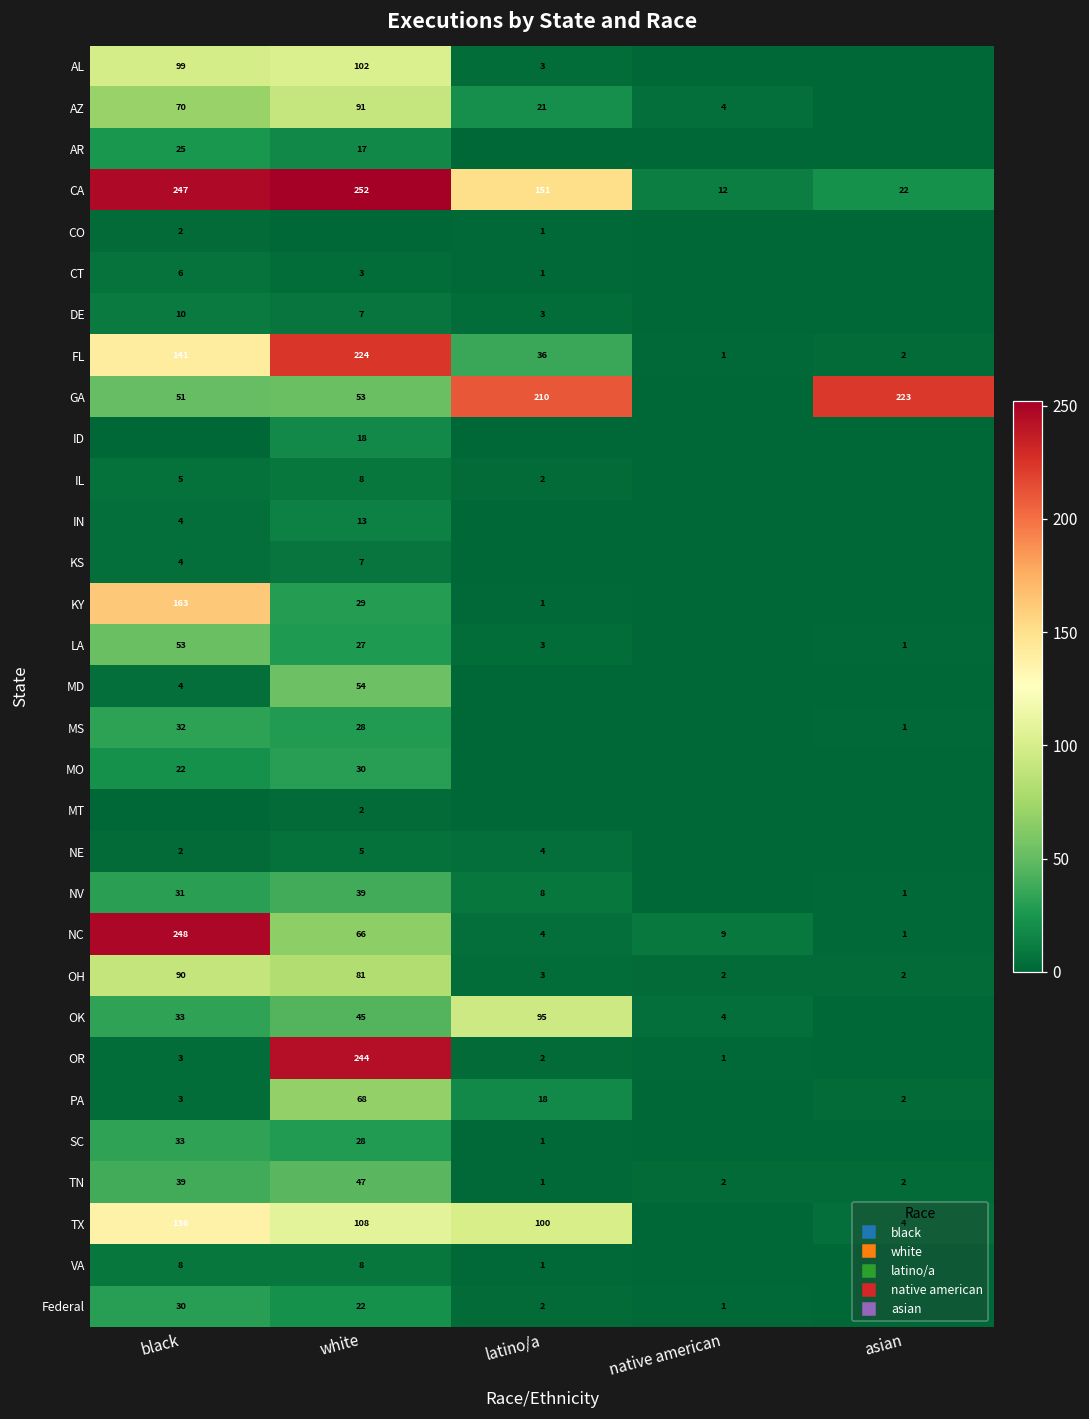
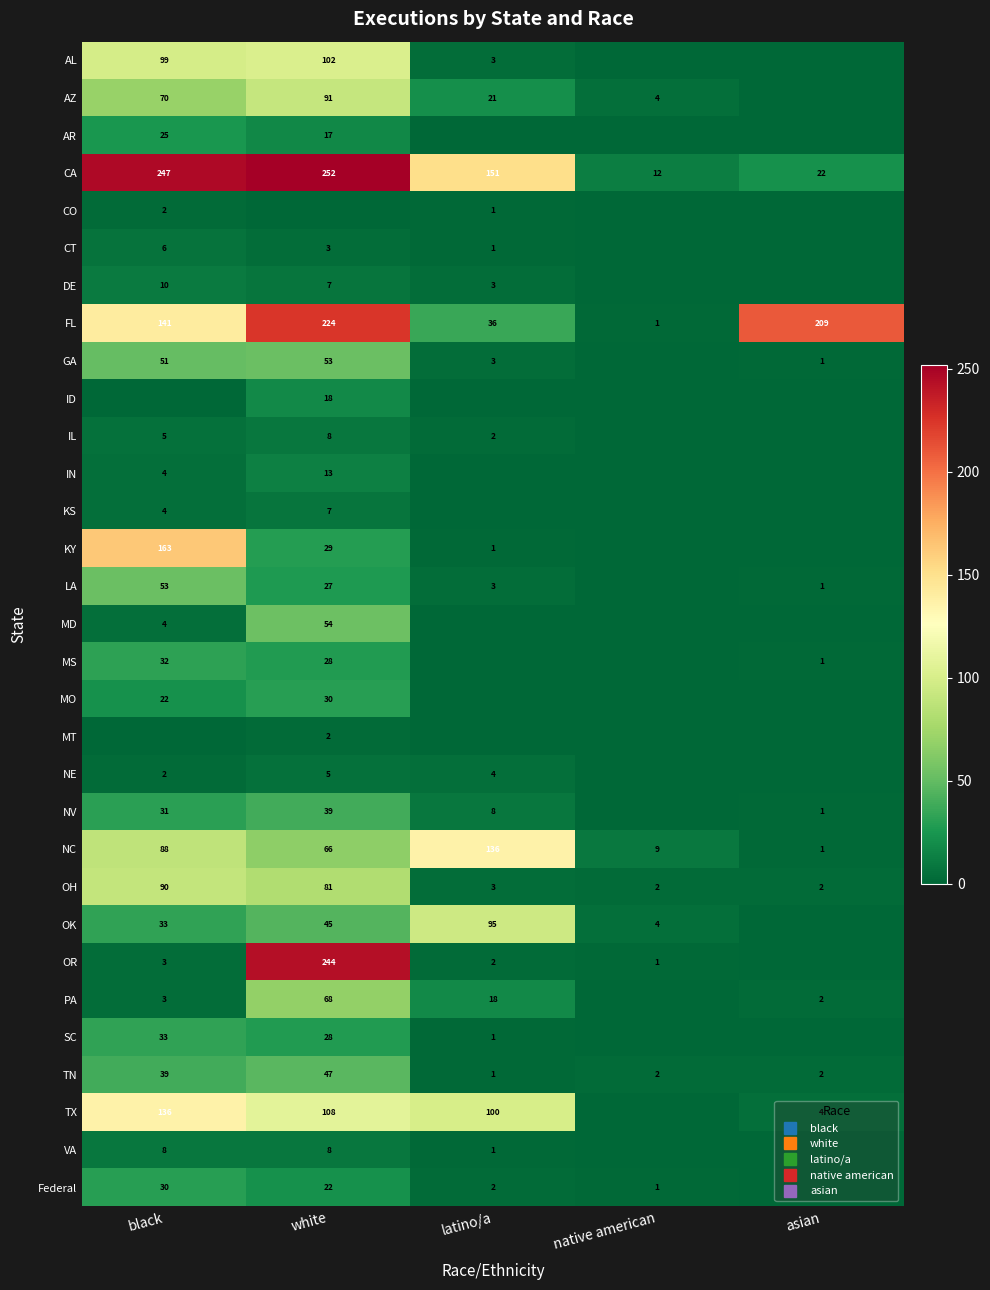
  {
    "AL": {
      "black": 99,
      "white": 102,
      "latino/a": 3
    },
    "AZ": {
      "black": 70,
      "white": 91,
      "latino/a": 21,
      "native american": 4
    },
    "AR": {
      "black": 25,
      "white": 17
    },
    "CA": {
      "black": 247,
      "white": 252,
      "latino/a": 151,
      "native american": 12,
      "asian": 22
    },
    "CO": {
      "black": 2,
      "latino/a": 1
    },
    "CT": {
      "black": 6,
      "white": 3,
      "latino/a": 1
    },
    "DE": {
      "black": 10,
      "white": 7,
      "latino/a": 3
    },
    "FL": {
      "black": 141,
      "white": 224,
      "latino/a": 36,
      "native american": 1,
-     "asian": 2
+     "asian": 209
    },
    "GA": {
      "black": 51,
      "white": 53,
-     "latino/a": 210,
-     "asian": 223
+     "latino/a": 3,
+     "asian": 1
    },
    "ID": {
      "white": 18
    },
    "IL": {
      "black": 5,
      "white": 8,
      "latino/a": 2
    },
    "IN": {
      "black": 4,
      "white": 13
    },
    "KS": {
      "black": 4,
      "white": 7
    },
    "KY": {
      "black": 163,
      "white": 29,
      "latino/a": 1
    },
    "LA": {
      "black": 53,
      "white": 27,
      "latino/a": 3,
      "asian": 1
    },
    "MD": {
      "black": 4,
      "white": 54
    },
    "MS": {
      "black": 32,
      "white": 28,
      "asian": 1
    },
    "MO": {
      "black": 22,
      "white": 30
    },
    "MT": {
      "white": 2
    },
    "NE": {
      "black": 2,
      "white": 5,
      "latino/a": 4
    },
    "NV": {
      "black": 31,
      "white": 39,
      "latino/a": 8,
      "asian": 1
    },
    "NC": {
-     "black": 248,
+     "black": 88,
      "white": 66,
-     "latino/a": 4,
+     "latino/a": 136,
      "native american": 9,
      "asian": 1
    },
    "OH": {
      "black": 90,
      "white": 81,
      "latino/a": 3,
      "native american": 2,
      "asian": 2
    },
    "OK": {
      "black": 33,
      "white": 45,
      "latino/a": 95,
      "native american": 4
    },
    "OR": {
      "black": 3,
      "white": 244,
      "latino/a": 2,
      "native american": 1
    },
    "PA": {
      "black": 3,
      "white": 68,
      "latino/a": 18,
      "asian": 2
    },
    "SC": {
      "black": 33,
      "white": 28,
      "latino/a": 1
    },
    "TN": {
      "black": 39,
      "white": 47,
      "latino/a": 1,
      "native american": 2,
      "asian": 2
    },
    "TX": {
      "black": 136,
      "white": 108,
      "latino/a": 100
    },
    "VA": {
      "black": 8,
      "white": 8,
      "latino/a": 1
    },
    "Federal": {
      "black": 30,
      "white": 22,
      "latino/a": 2,
      "native american": 1
    }
  }
